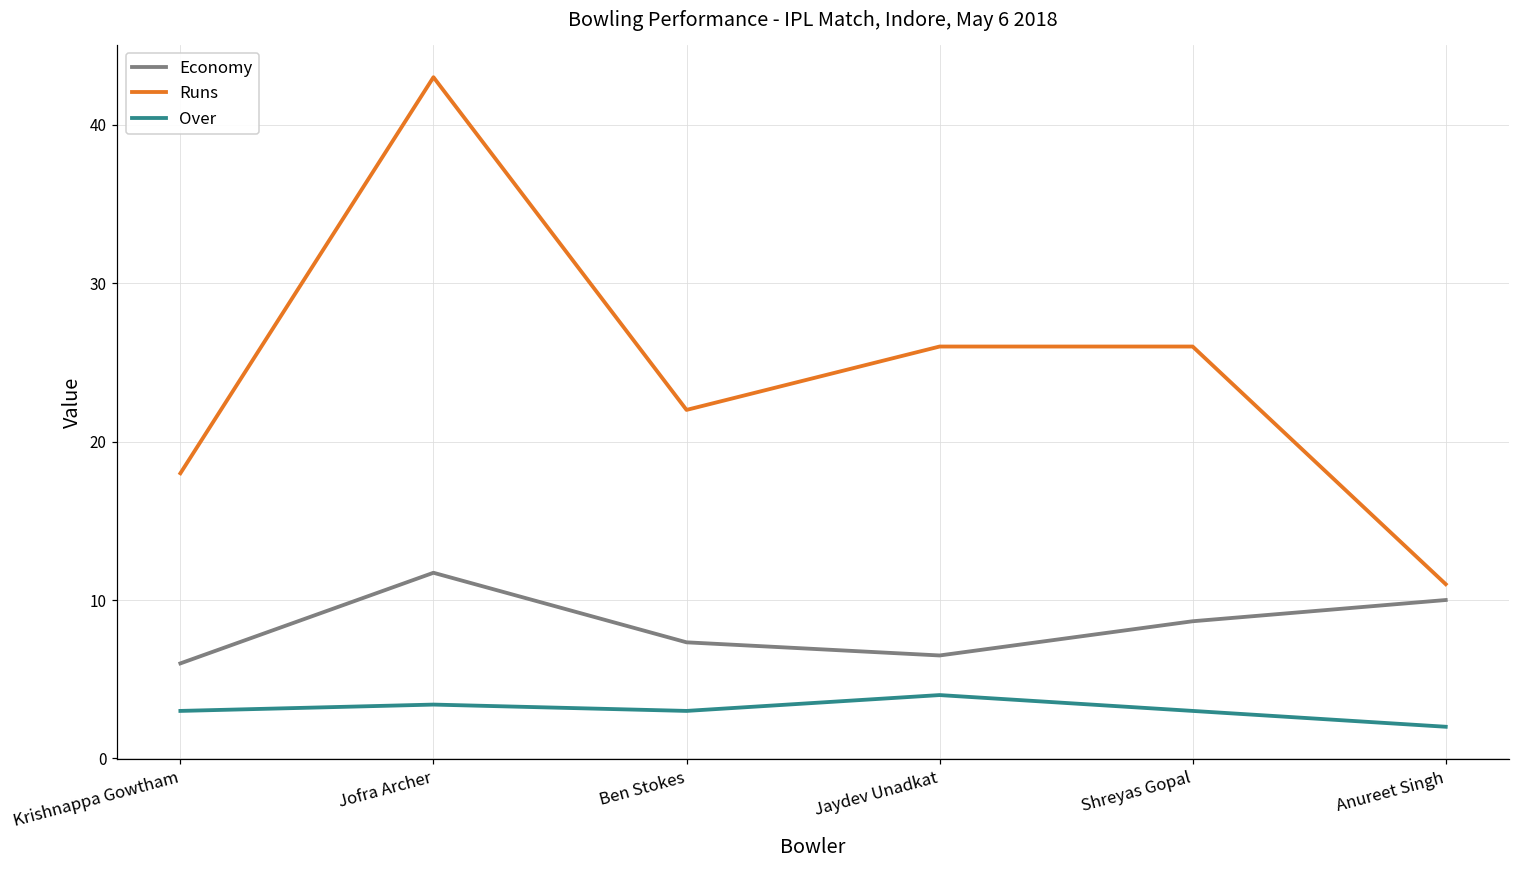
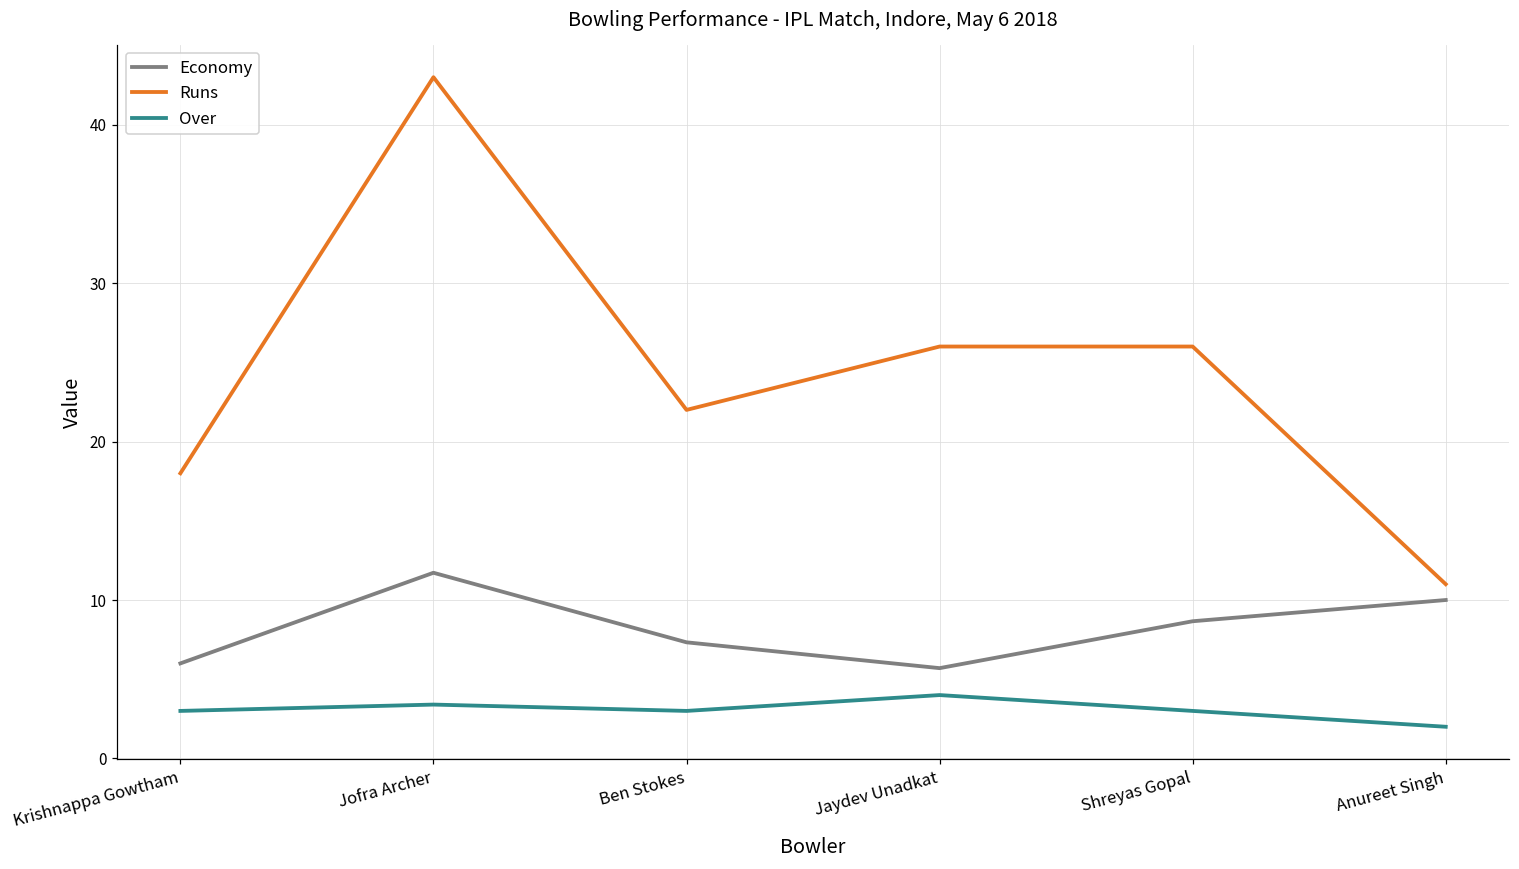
  {
    "Economy": {
      "Krishnappa Gowtham": 6.0,
      "Jofra Archer": 11.7,
      "Ben Stokes": 7.3,
-     "Jaydev Unadkat": 6.5,
+     "Jaydev Unadkat": 5.7,
      "Shreyas Gopal": 8.7,
      "Anureet Singh": 10.0
    },
    "Runs": {
      "Krishnappa Gowtham": 18.0,
      "Jofra Archer": 43.0,
      "Ben Stokes": 22.0,
      "Jaydev Unadkat": 26.0,
      "Shreyas Gopal": 26.0,
      "Anureet Singh": 11.0
    },
    "Over": {
      "Krishnappa Gowtham": 3.0,
      "Jofra Archer": 3.4,
      "Ben Stokes": 3.0,
      "Jaydev Unadkat": 4.0,
      "Shreyas Gopal": 3.0,
      "Anureet Singh": 2.0
    }
  }
